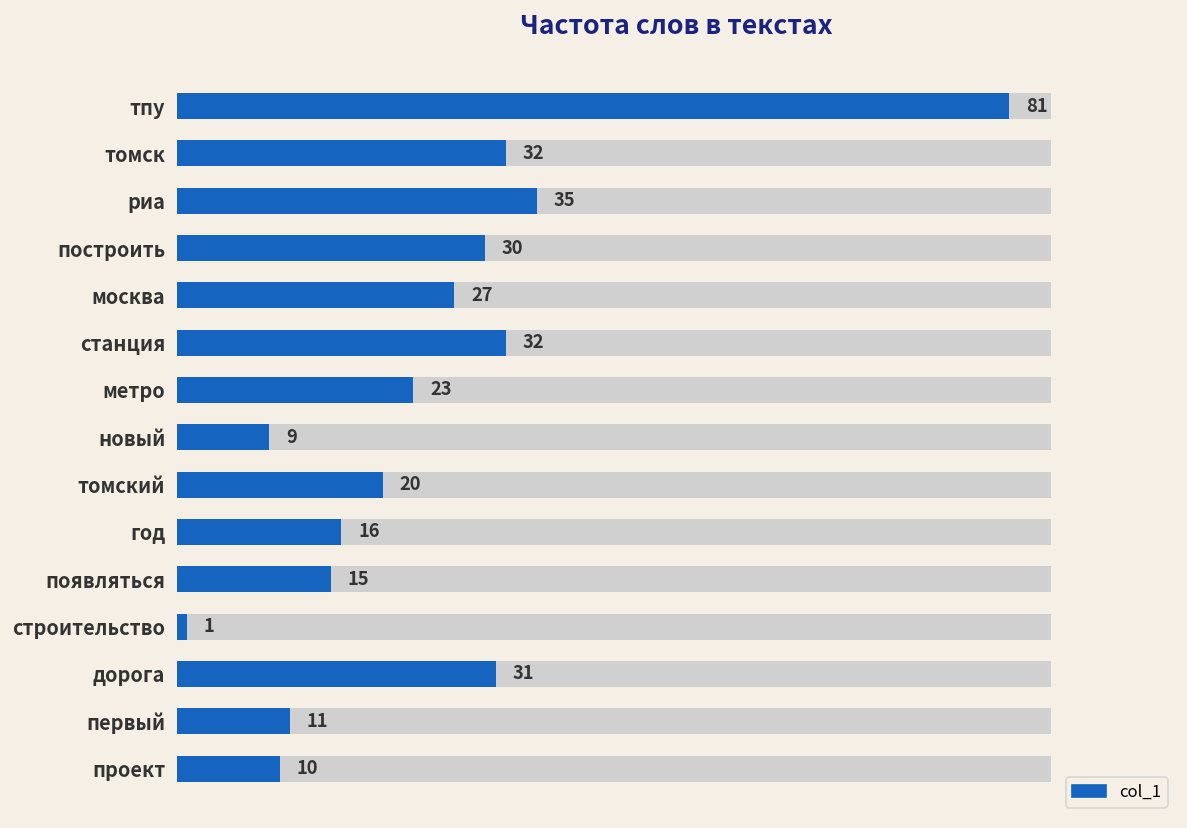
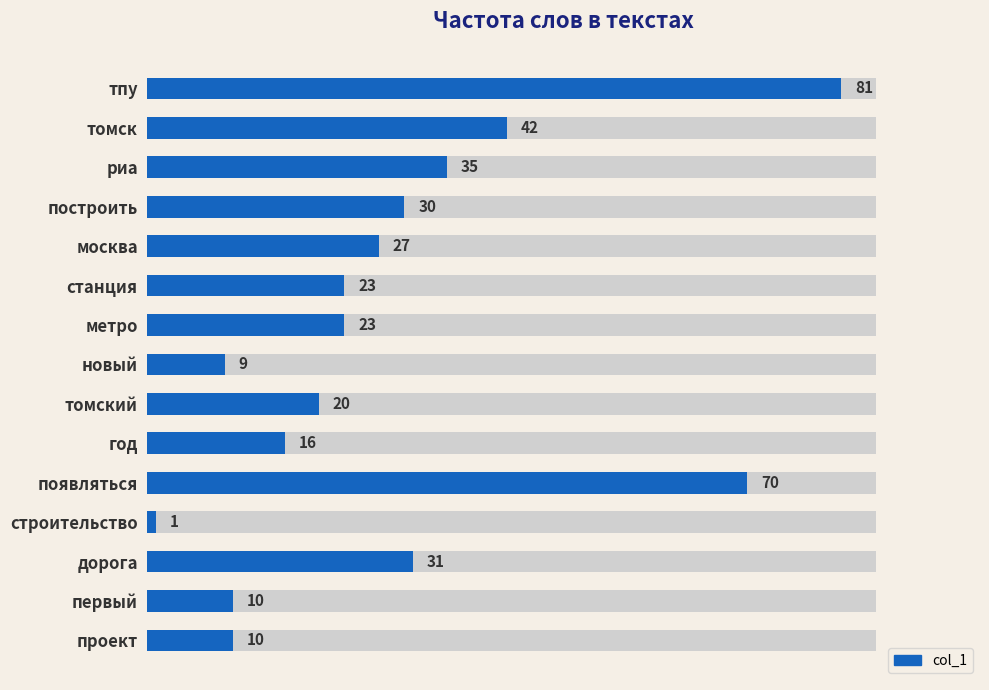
  {
    "col_1": {
-     "томск": 32,
-     "станция": 32,
-     "появляться": 15,
-     "первый": 11
+     "томск": 42,
+     "станция": 23,
+     "появляться": 70,
+     "первый": 10
    }
  }
